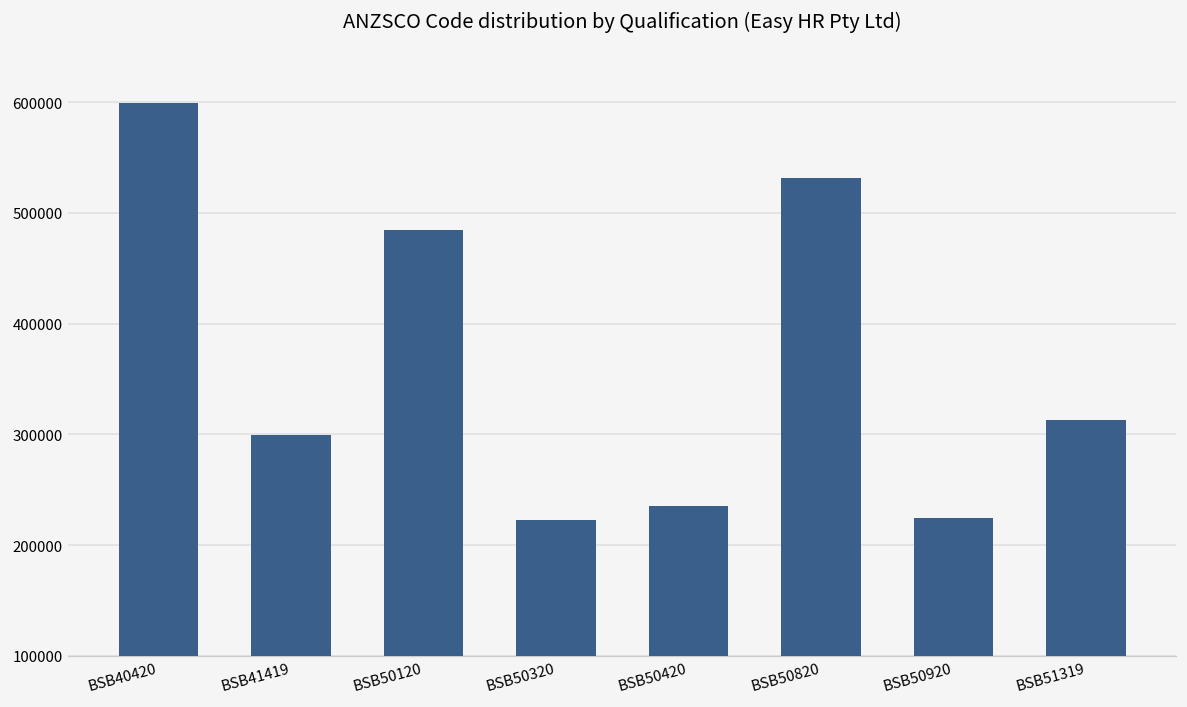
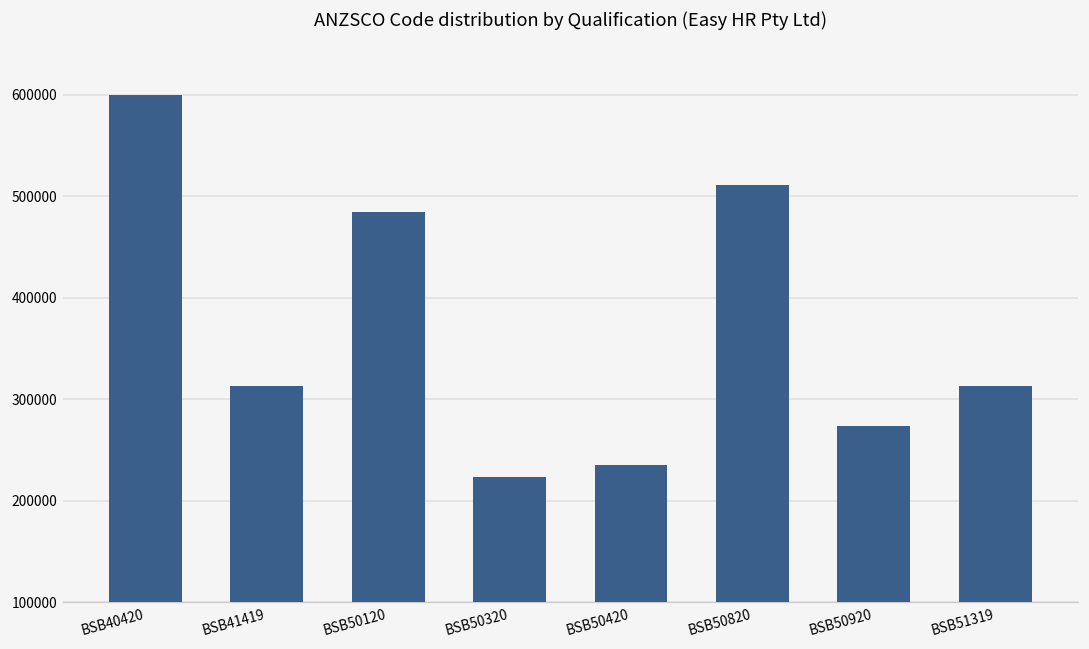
  {
    "BSB40420": 600000,
-   "BSB41419": 300000,
+   "BSB41419": 310000,
    "BSB50120": 480000,
    "BSB50320": 220000,
    "BSB50420": 240000,
-   "BSB50820": 530000,
-   "BSB50920": 220000,
+   "BSB50820": 510000,
+   "BSB50920": 270000,
    "BSB51319": 310000
  }
